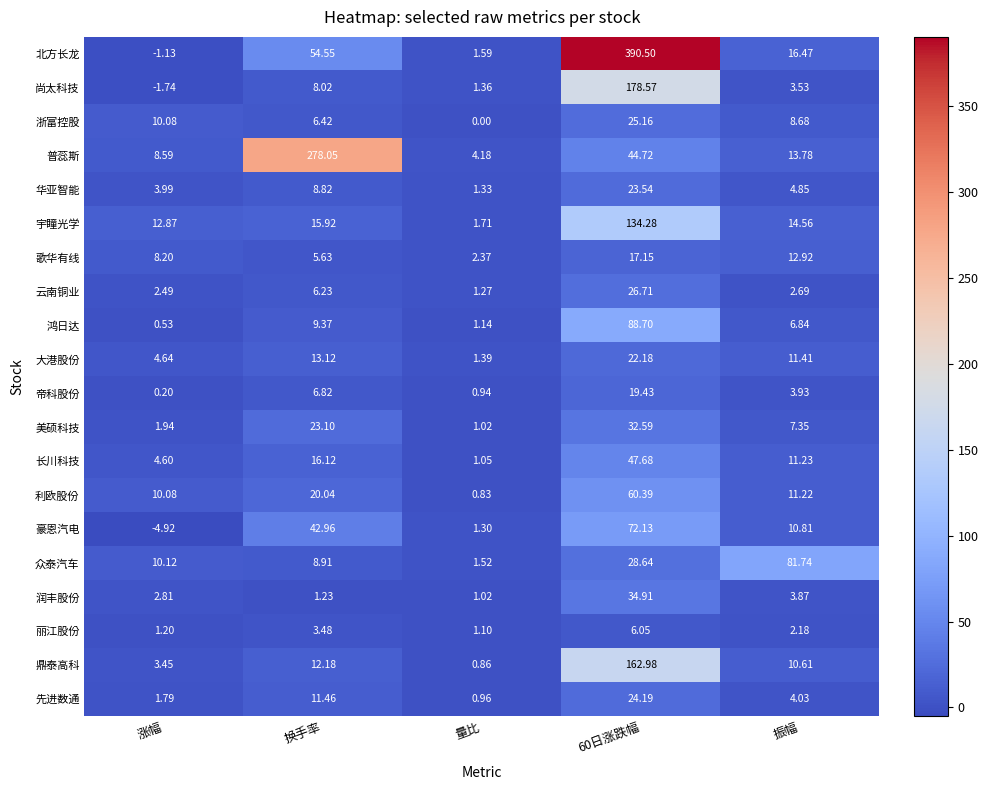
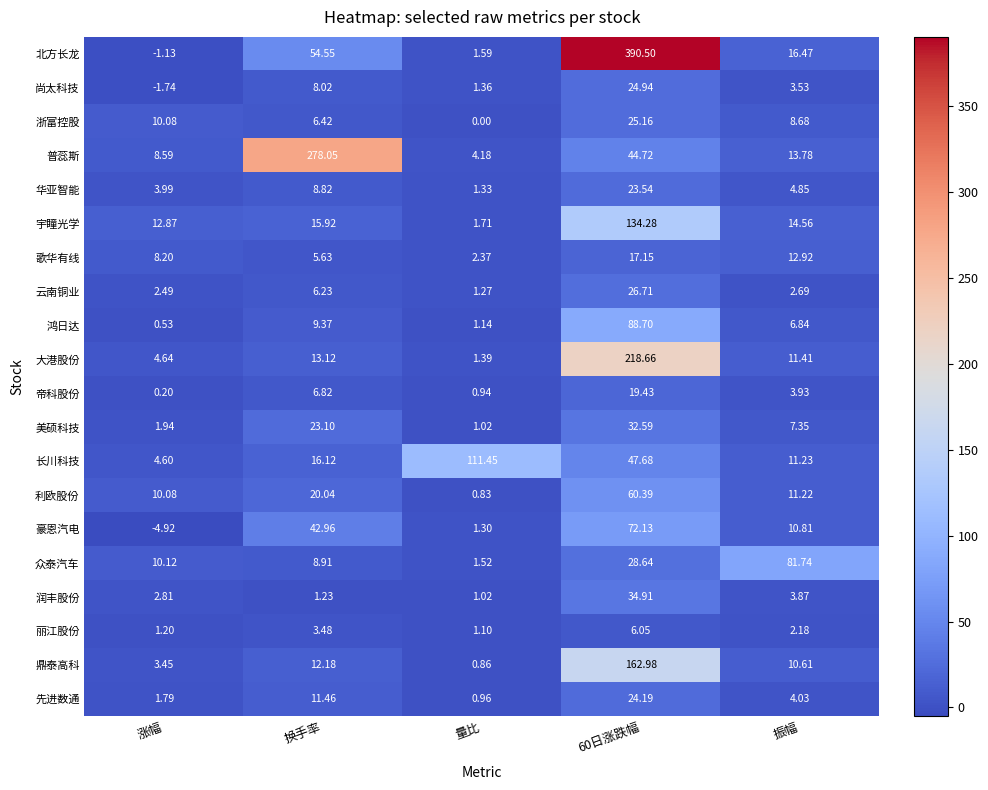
  {
    "北方长龙": {
      "涨幅": -1.13,
      "换手率": 54.55,
      "量比": 1.59,
      "60日涨跌幅": 390.50,
      "振幅": 16.47
    },
    "尚太科技": {
      "涨幅": -1.74,
      "换手率": 8.02,
      "量比": 1.36,
-     "60日涨跌幅": 178.57,
+     "60日涨跌幅": 24.94,
      "振幅": 3.53
    },
    "浙富控股": {
      "涨幅": 10.08,
      "换手率": 6.42,
      "量比": 0.00,
      "60日涨跌幅": 25.16,
      "振幅": 8.68
    },
    "普蕊斯": {
      "涨幅": 8.59,
      "换手率": 278.05,
      "量比": 4.18,
      "60日涨跌幅": 44.72,
      "振幅": 13.78
    },
    "华亚智能": {
      "涨幅": 3.99,
      "换手率": 8.82,
      "量比": 1.33,
      "60日涨跌幅": 23.54,
      "振幅": 4.85
    },
    "宇瞳光学": {
      "涨幅": 12.87,
      "换手率": 15.92,
      "量比": 1.71,
      "60日涨跌幅": 134.28,
      "振幅": 14.56
    },
    "歌华有线": {
      "涨幅": 8.20,
      "换手率": 5.63,
      "量比": 2.37,
      "60日涨跌幅": 17.15,
      "振幅": 12.92
    },
    "云南铜业": {
      "涨幅": 2.49,
      "换手率": 6.23,
      "量比": 1.27,
      "60日涨跌幅": 26.71,
      "振幅": 2.69
    },
    "鸿日达": {
      "涨幅": 0.53,
      "换手率": 9.37,
      "量比": 1.14,
      "60日涨跌幅": 88.70,
      "振幅": 6.84
    },
    "大港股份": {
      "涨幅": 4.64,
      "换手率": 13.12,
      "量比": 1.39,
-     "60日涨跌幅": 22.18,
+     "60日涨跌幅": 218.66,
      "振幅": 11.41
    },
    "帝科股份": {
      "涨幅": 0.20,
      "换手率": 6.82,
      "量比": 0.94,
      "60日涨跌幅": 19.43,
      "振幅": 3.93
    },
    "美硕科技": {
      "涨幅": 1.94,
      "换手率": 23.10,
      "量比": 1.02,
      "60日涨跌幅": 32.59,
      "振幅": 7.35
    },
    "长川科技": {
      "涨幅": 4.60,
      "换手率": 16.12,
-     "量比": 1.05,
+     "量比": 111.45,
      "60日涨跌幅": 47.68,
      "振幅": 11.23
    },
    "利欧股份": {
      "涨幅": 10.08,
      "换手率": 20.04,
      "量比": 0.83,
      "60日涨跌幅": 60.39,
      "振幅": 11.22
    },
    "豪恩汽电": {
      "涨幅": -4.92,
      "换手率": 42.96,
      "量比": 1.30,
      "60日涨跌幅": 72.13,
      "振幅": 10.81
    },
    "众泰汽车": {
      "涨幅": 10.12,
      "换手率": 8.91,
      "量比": 1.52,
      "60日涨跌幅": 28.64,
      "振幅": 81.74
    },
    "润丰股份": {
      "涨幅": 2.81,
      "换手率": 1.23,
      "量比": 1.02,
      "60日涨跌幅": 34.91,
      "振幅": 3.87
    },
    "丽江股份": {
      "涨幅": 1.20,
      "换手率": 3.48,
      "量比": 1.10,
      "60日涨跌幅": 6.05,
      "振幅": 2.18
    },
    "鼎泰高科": {
      "涨幅": 3.45,
      "换手率": 12.18,
      "量比": 0.86,
      "60日涨跌幅": 162.98,
      "振幅": 10.61
    },
    "先进数通": {
      "涨幅": 1.79,
      "换手率": 11.46,
      "量比": 0.96,
      "60日涨跌幅": 24.19,
      "振幅": 4.03
    }
  }
